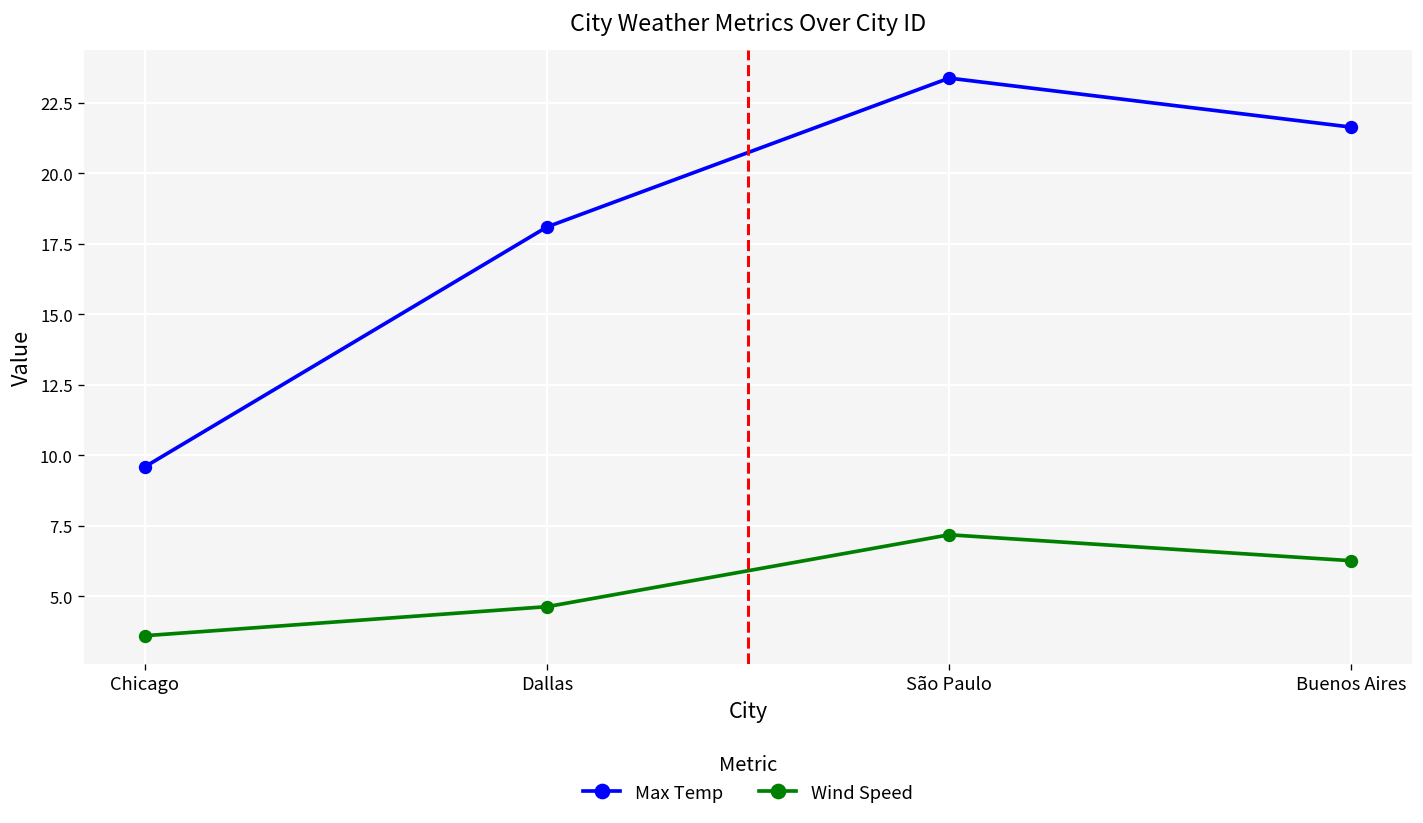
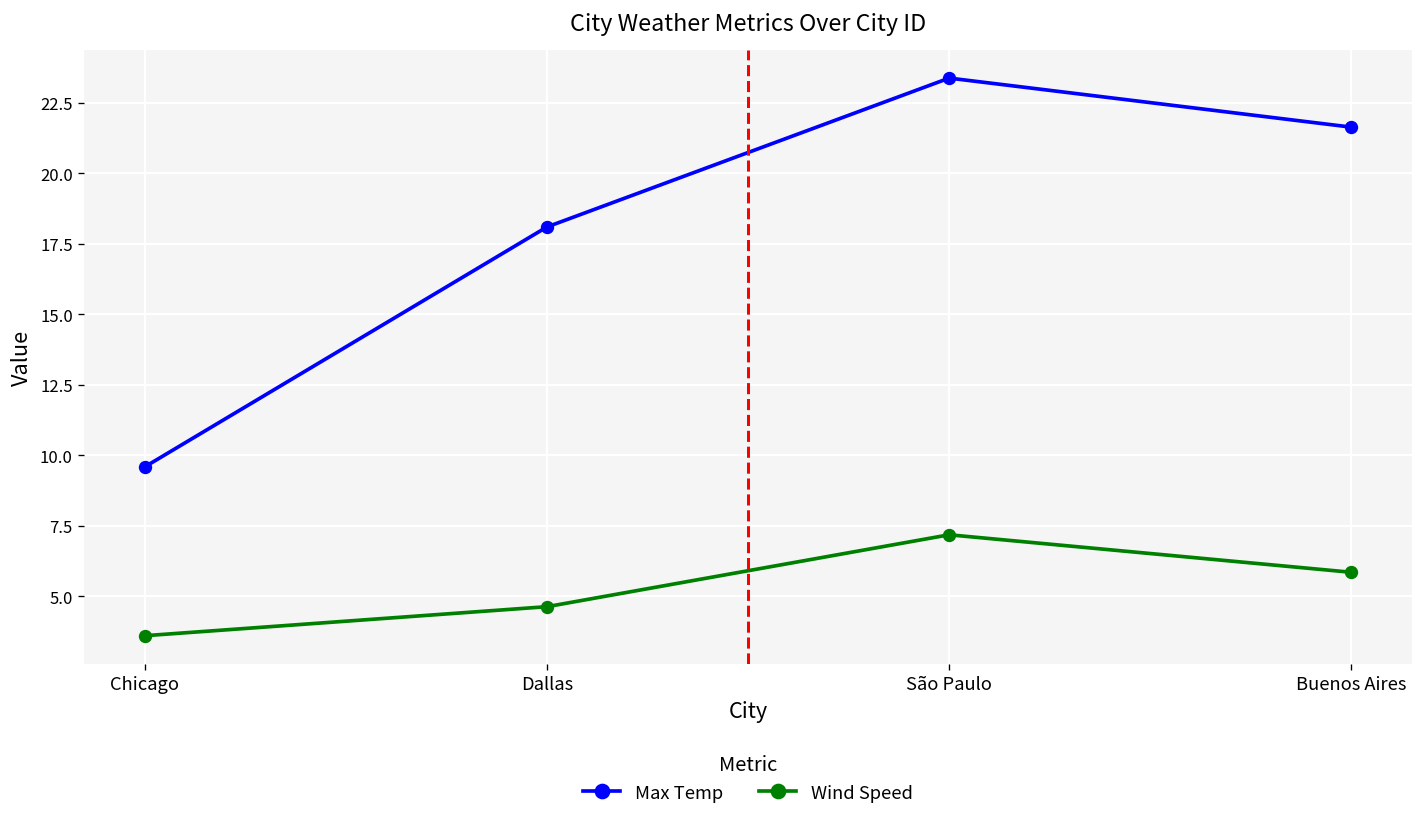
  {
    "Max Temp": {
      "Chicago": 9.6,
      "Dallas": 18.1,
      "São Paulo": 23.4,
      "Buenos Aires": 21.6
    },
    "Wind Speed": {
      "Chicago": 3.6,
      "Dallas": 4.6,
      "São Paulo": 7.2,
-     "Buenos Aires": 6.3
+     "Buenos Aires": 5.9
    }
  }
